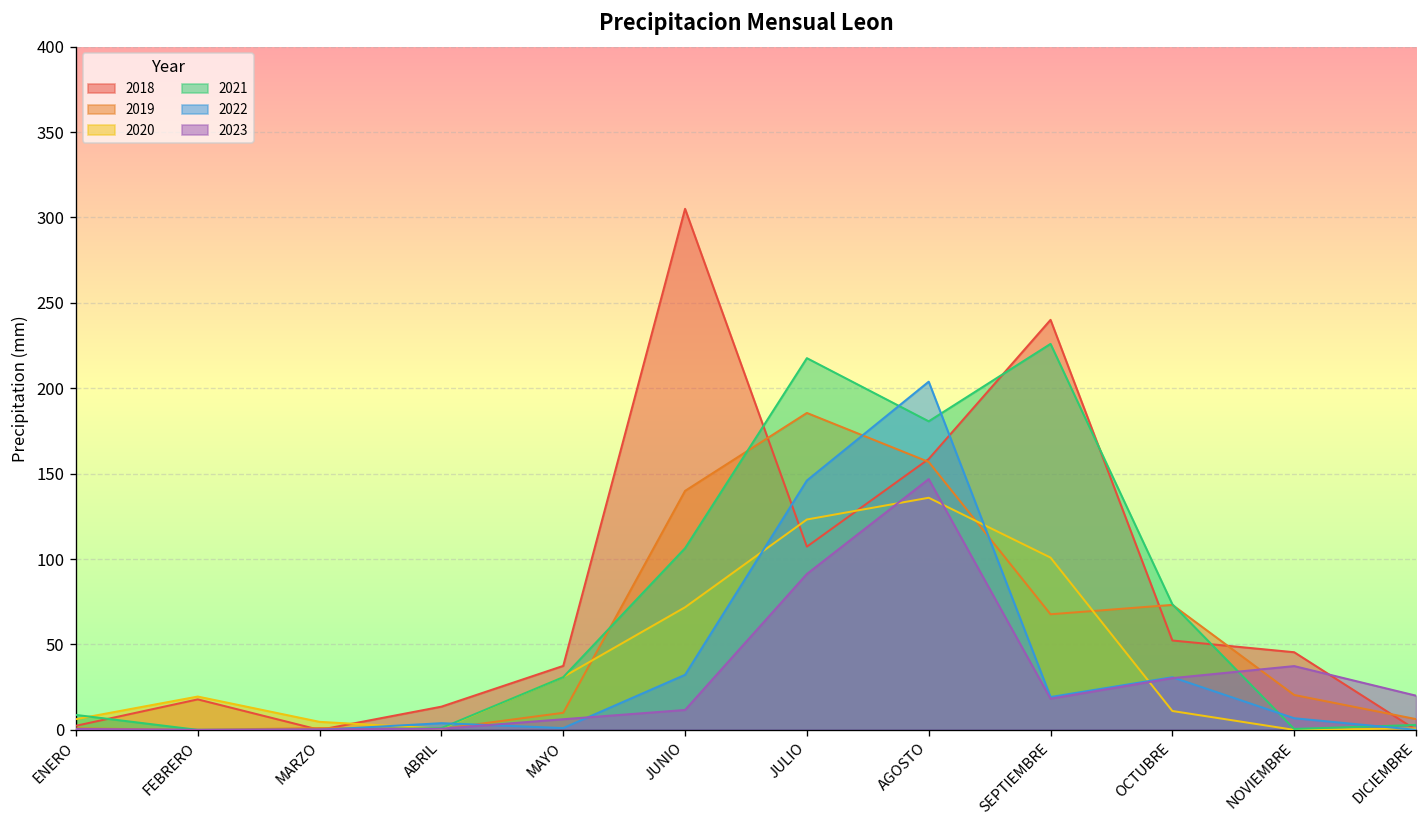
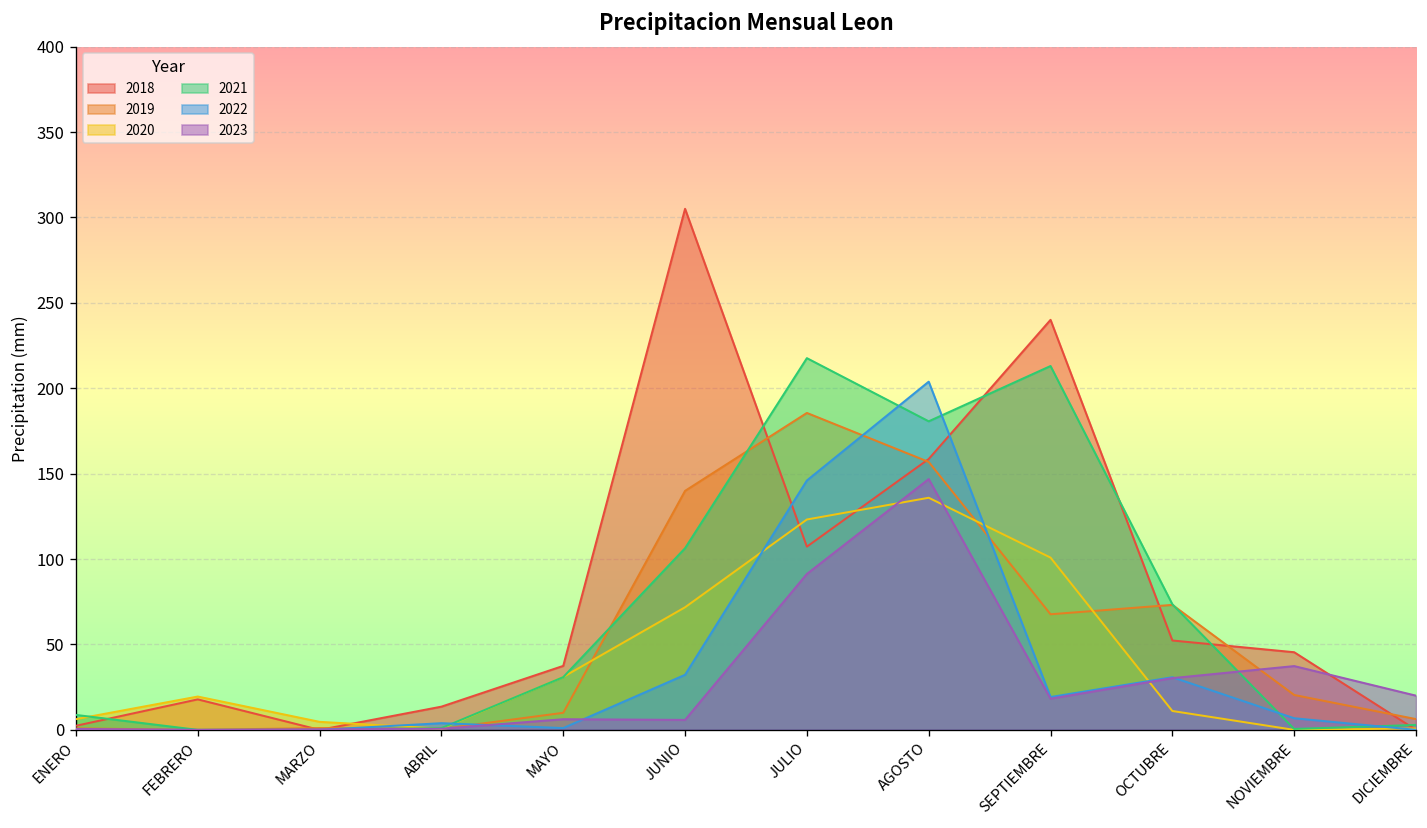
  {
    "2021": {
      "ENERO": 9,
      "JUNIO": 106,
      "JULIO": 218,
      "AGOSTO": 181,
-     "SEPTIEMBRE": 226,
+     "SEPTIEMBRE": 213,
      "DICIEMBRE": 3
    },
    "2022": {
      "ABRIL": 4,
      "MAYO": 1,
      "JUNIO": 32,
      "JULIO": 146,
      "AGOSTO": 204,
      "NOVIEMBRE": 7
    },
    "2023": {
      "MAYO": 6,
-     "JUNIO": 12,
+     "JUNIO": 6,
      "JULIO": 91,
      "AGOSTO": 147,
      "NOVIEMBRE": 37,
      "DICIEMBRE": 20
    }
  }
